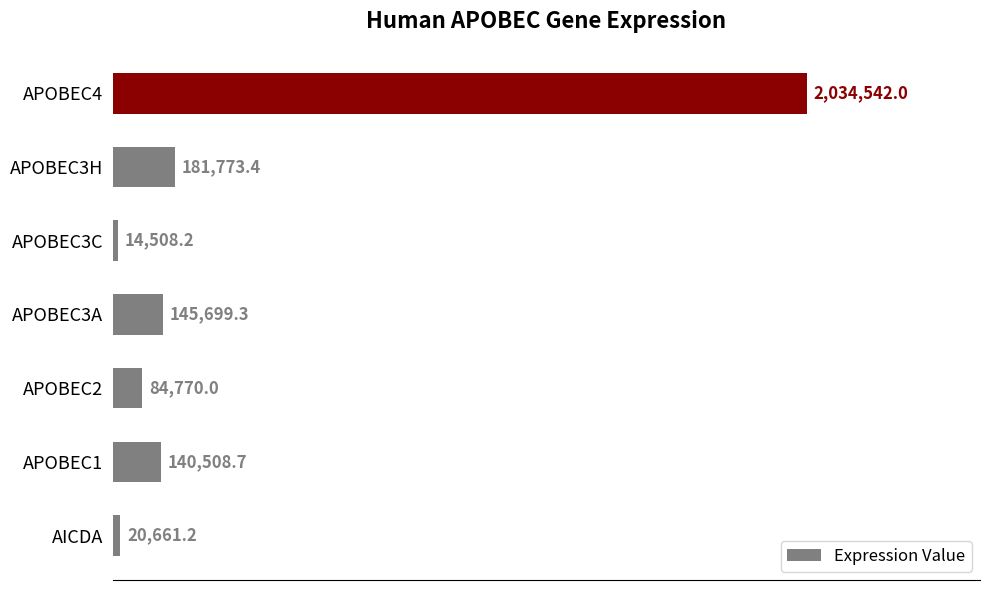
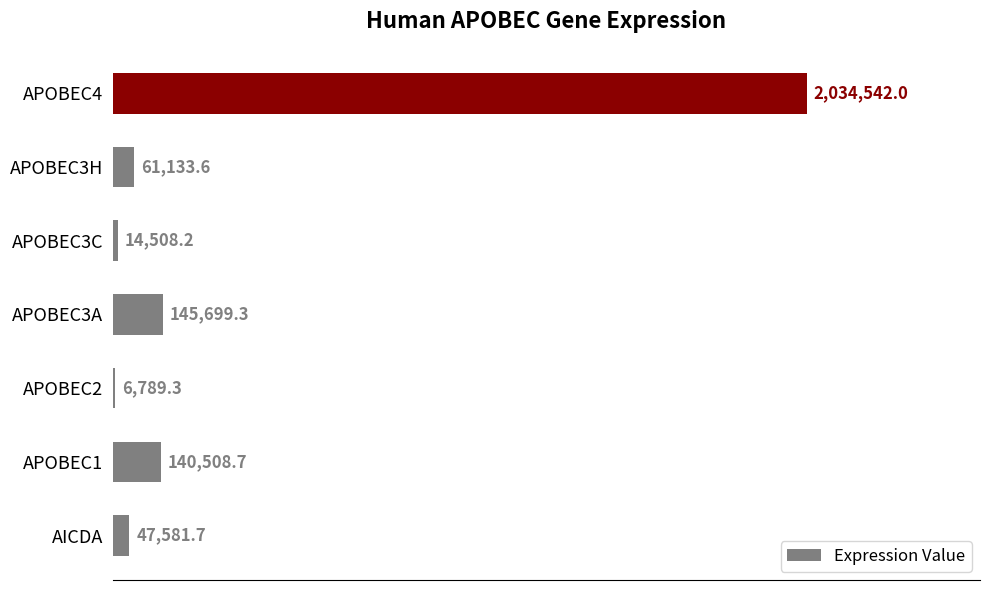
  {
    "APOBEC4": "2,034,542.0",
-   "APOBEC3H": "181,773.4",
+   "APOBEC3H": "61,133.6",
    "APOBEC3C": "14,508.2",
    "APOBEC3A": "145,699.3",
-   "APOBEC2": "84,770.0",
+   "APOBEC2": "6,789.3",
    "APOBEC1": "140,508.7",
-   "AICDA": "20,661.2"
+   "AICDA": "47,581.7"
  }
